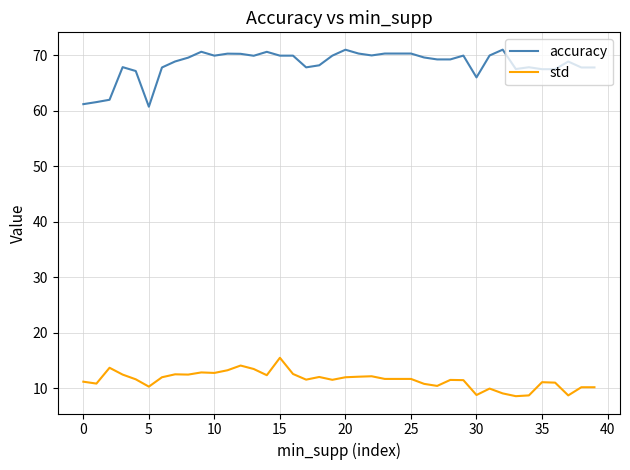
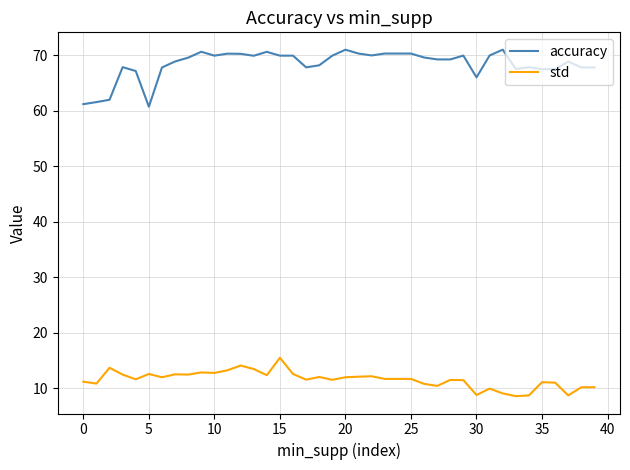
  {
    "accuracy": {
      "0": 61,
      "5": 61,
      "10": 70,
      "15": 70,
      "20": 71,
      "25": 70,
      "30": 66
    },
    "std": {
      "0": 11,
-     "5": 10,
+     "5": 13,
      "10": 13,
      "15": 16,
      "20": 12,
      "25": 12,
      "30": 9,
      "35": 11
    }
  }
